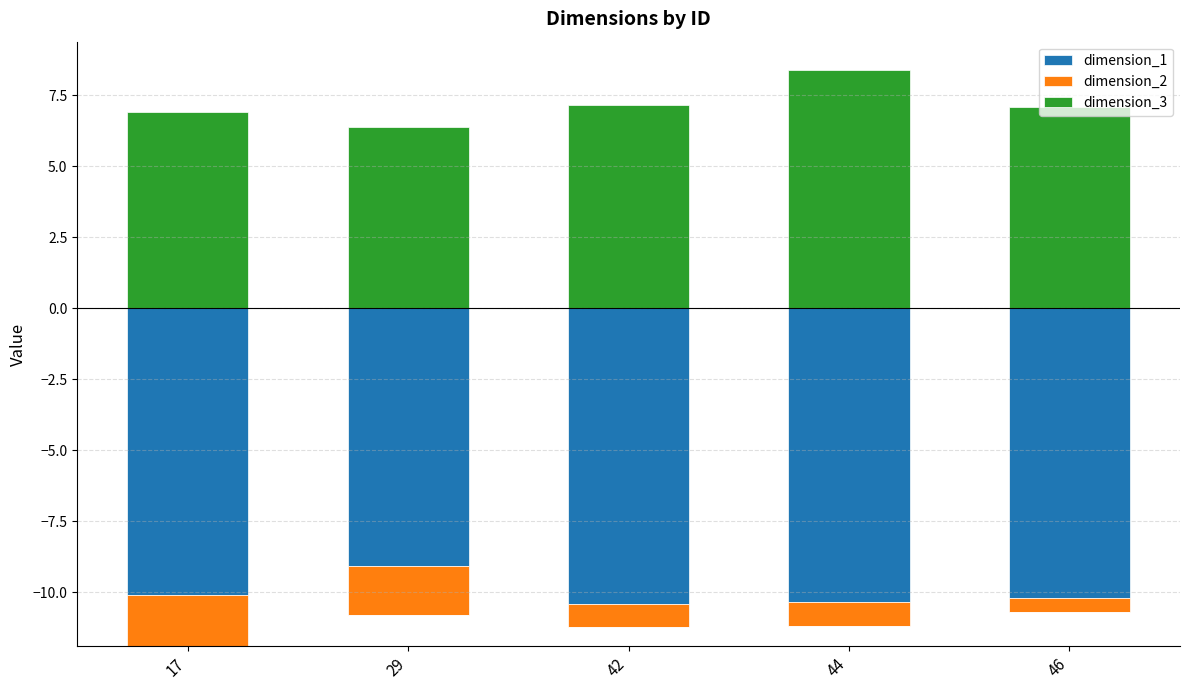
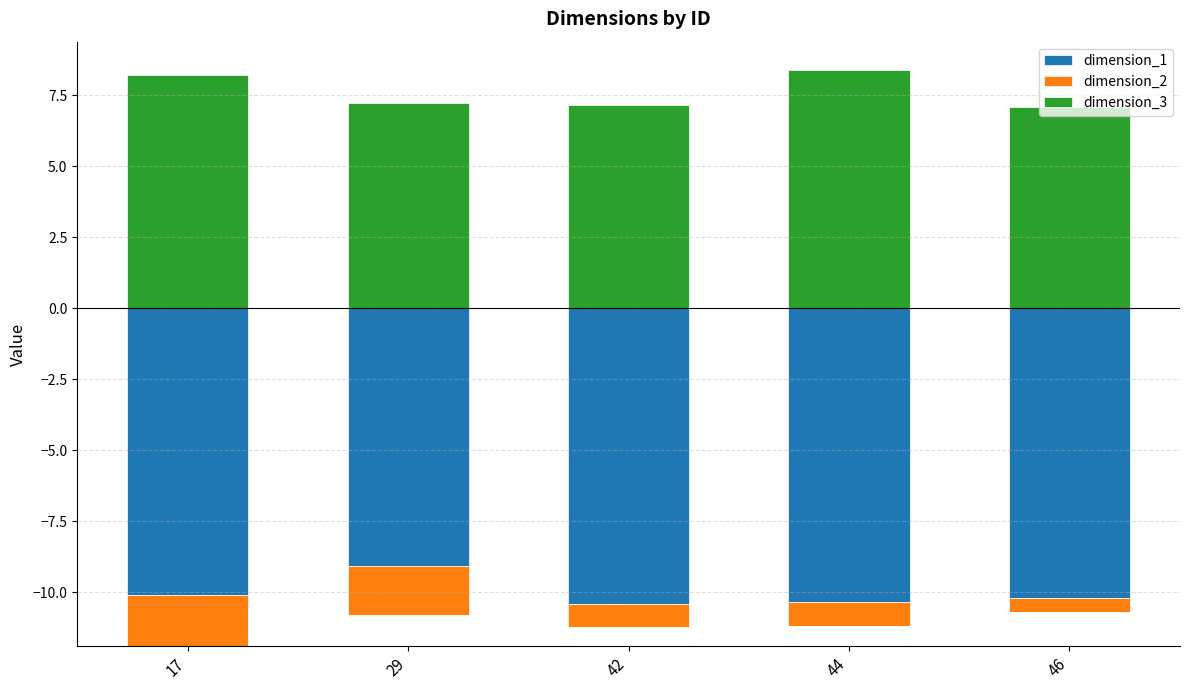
  {
    "dimension_3": {
-     "17": 6.9,
-     "29": 6.4,
+     "17": 8.2,
+     "29": 7.2,
      "42": 7.1,
      "44": 8.4
    }
  }
